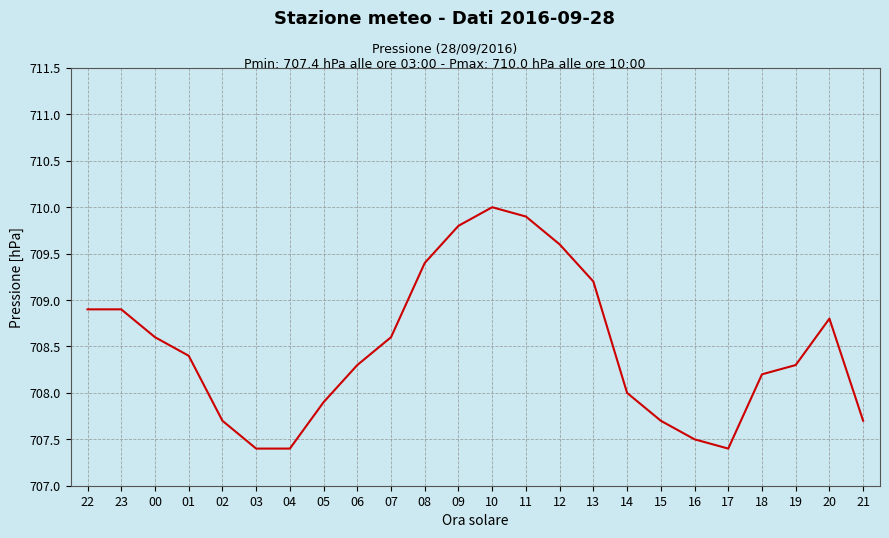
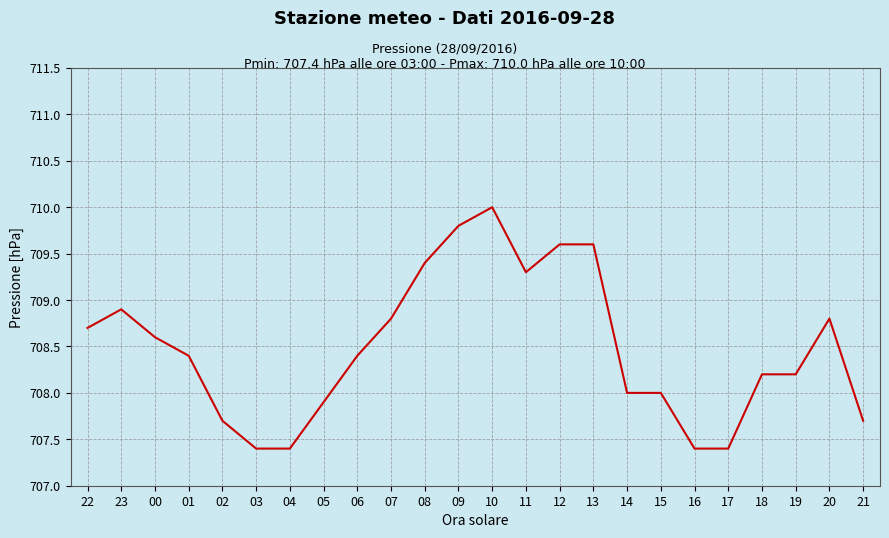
  {
-   "22": 708.9,
+   "22": 708.7,
    "23": 708.9,
    "00": 708.6,
    "01": 708.4,
    "02": 707.7,
    "03": 707.4,
    "04": 707.4,
    "05": 707.9,
-   "06": 708.3,
-   "07": 708.6,
+   "06": 708.4,
+   "07": 708.8,
    "08": 709.4,
    "09": 709.8,
    "10": 710.0,
-   "11": 709.9,
+   "11": 709.3,
    "12": 709.6,
-   "13": 709.2,
+   "13": 709.6,
    "14": 708.0,
-   "15": 707.7,
-   "16": 707.5,
+   "15": 708.0,
+   "16": 707.4,
    "17": 707.4,
    "18": 708.2,
-   "19": 708.3,
+   "19": 708.2,
    "20": 708.8,
    "21": 707.7
  }
